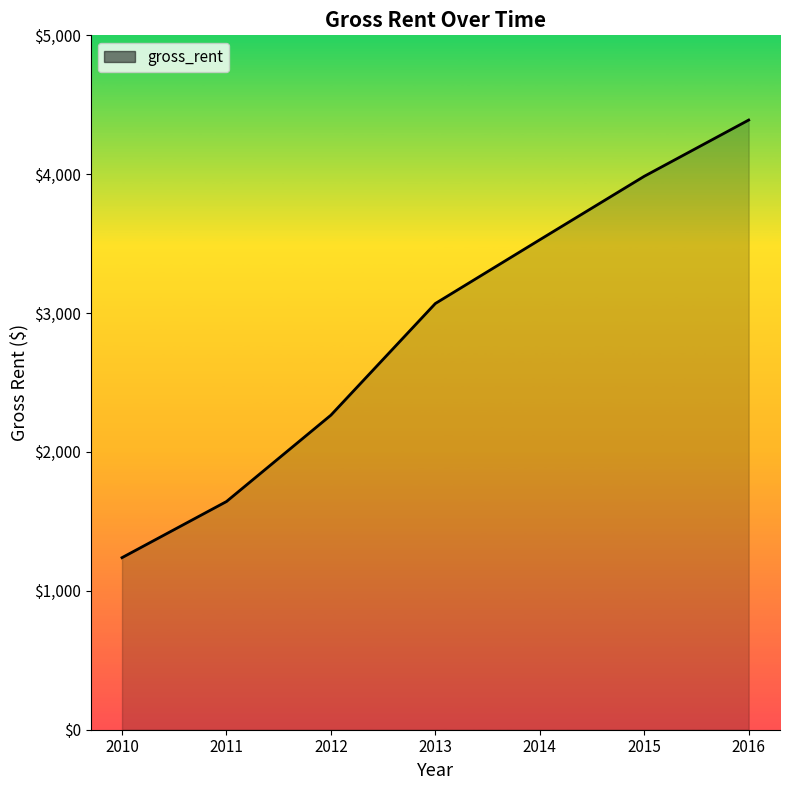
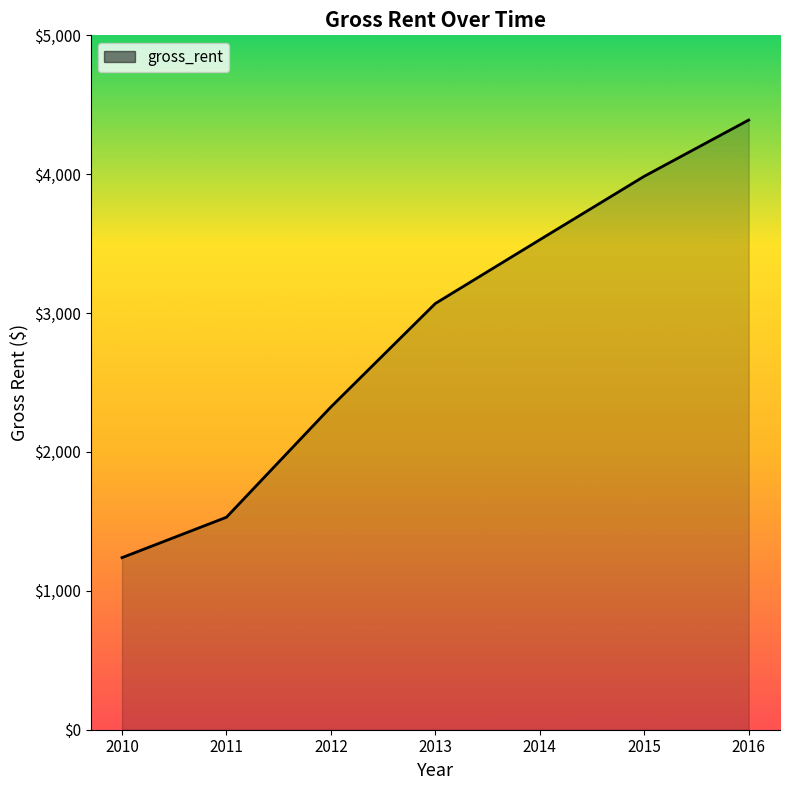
  {
    "2010": "$1,240",
-   "2011": "$1,640",
-   "2012": "$2,270",
+   "2011": "$1,530",
+   "2012": "$2,320",
    "2013": "$3,070",
    "2014": "$3,530",
    "2015": "$3,990",
    "2016": "$4,390"
  }
